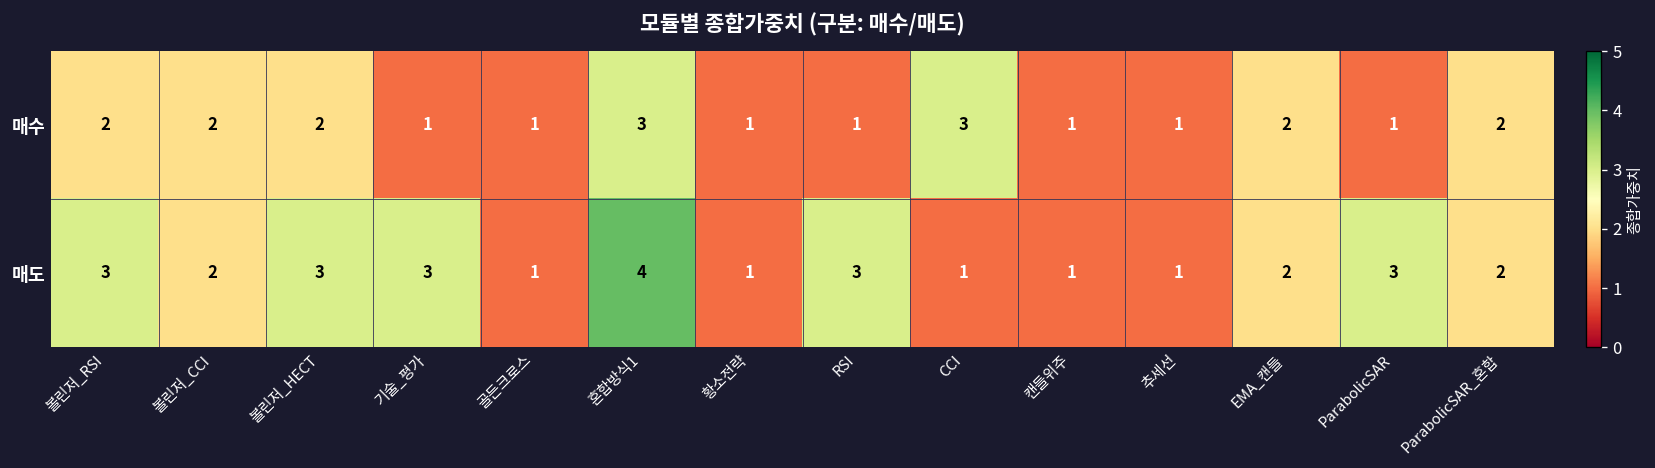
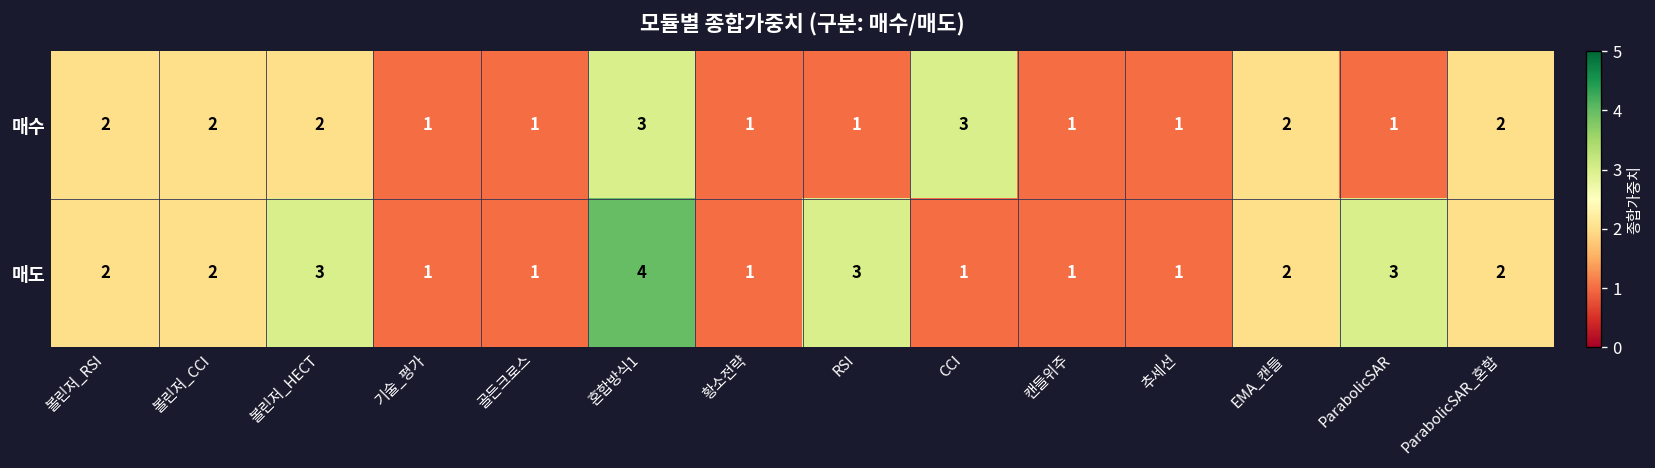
  {
    "매수": {
      "볼린저_RSI": 2,
      "볼린저_CCI": 2,
      "볼린저_HECT": 2,
      "기술_평가": 1,
      "골든크로스": 1,
      "혼합방식1": 3,
      "황소전략": 1,
      "RSI": 1,
      "CCI": 3,
      "캔들위주": 1,
      "추세선": 1,
      "EMA_캔들": 2,
      "ParabolicSAR": 1,
      "ParabolicSAR_혼합": 2
    },
    "매도": {
-     "볼린저_RSI": 3,
+     "볼린저_RSI": 2,
      "볼린저_CCI": 2,
      "볼린저_HECT": 3,
-     "기술_평가": 3,
+     "기술_평가": 1,
      "골든크로스": 1,
      "혼합방식1": 4,
      "황소전략": 1,
      "RSI": 3,
      "CCI": 1,
      "캔들위주": 1,
      "추세선": 1,
      "EMA_캔들": 2,
      "ParabolicSAR": 3,
      "ParabolicSAR_혼합": 2
    }
  }
